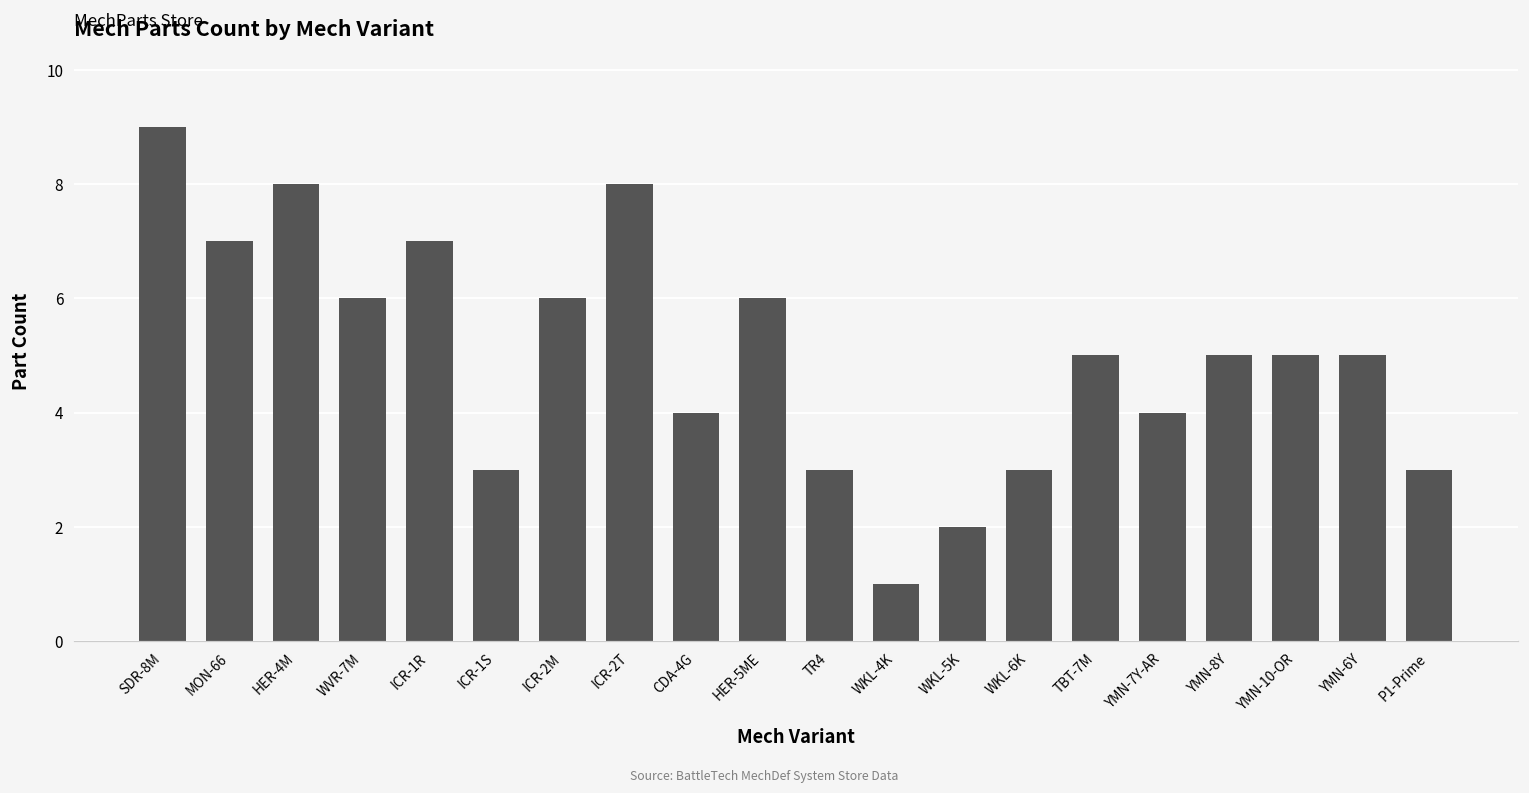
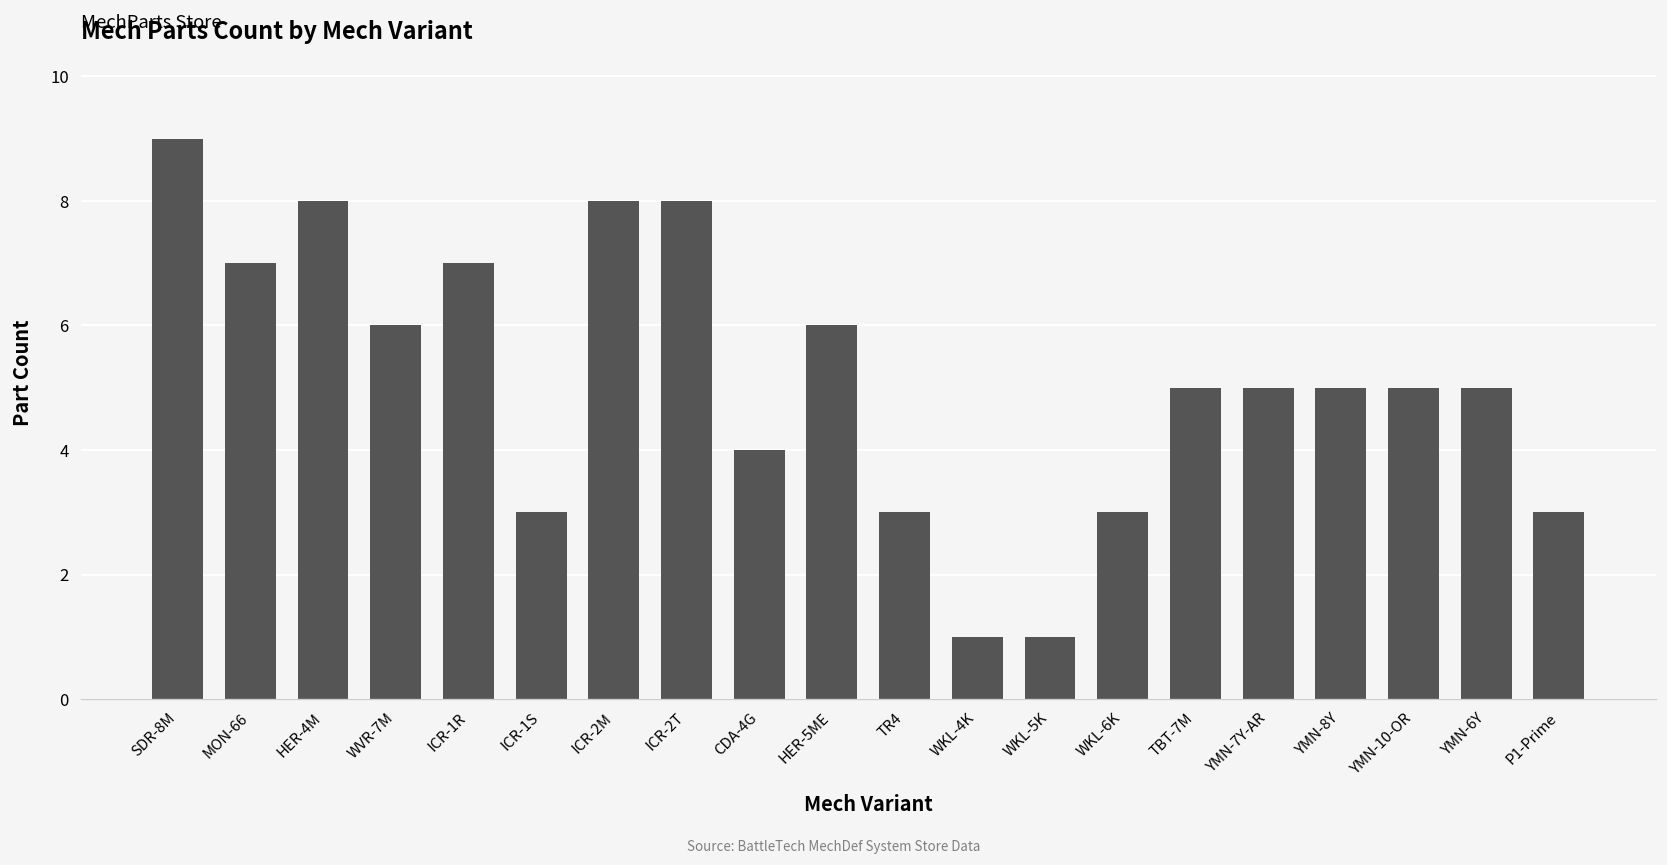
  {
    "SDR-8M": 9,
    "MON-66": 7,
    "HER-4M": 8,
    "WVR-7M": 6,
    "ICR-1R": 7,
    "ICR-1S": 3,
-   "ICR-2M": 6,
+   "ICR-2M": 8,
    "ICR-2T": 8,
    "CDA-4G": 4,
    "HER-5ME": 6,
    "TR4": 3,
    "WKL-4K": 1,
-   "WKL-5K": 2,
+   "WKL-5K": 1,
    "WKL-6K": 3,
    "TBT-7M": 5,
-   "YMN-7Y-AR": 4,
+   "YMN-7Y-AR": 5,
    "YMN-8Y": 5,
    "YMN-10-OR": 5,
    "YMN-6Y": 5,
    "P1-Prime": 3
  }
